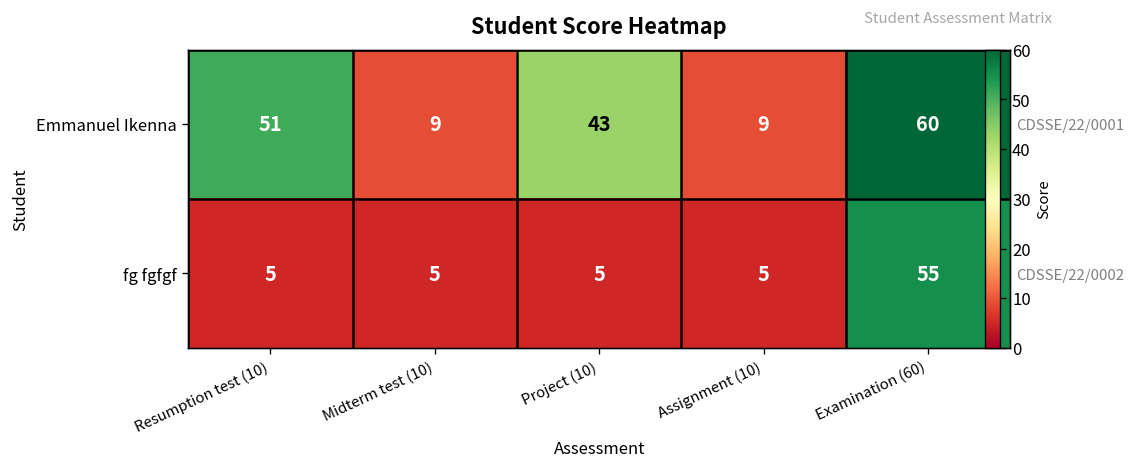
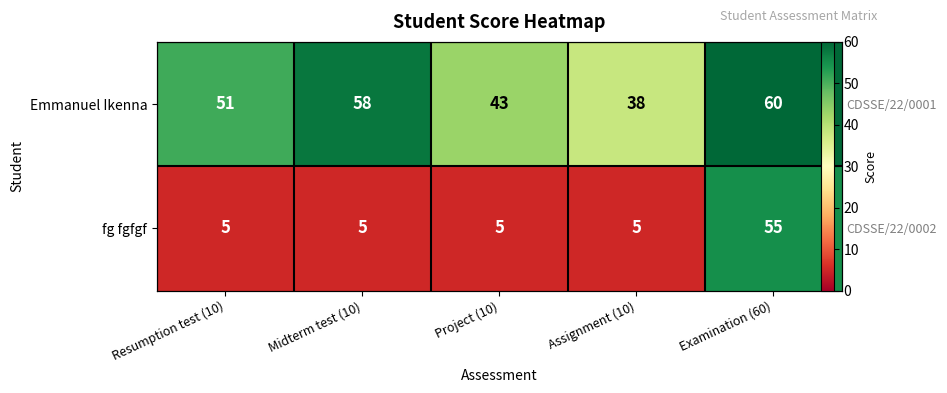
  {
    "Emmanuel Ikenna": {
      "Resumption test (10)": 51,
-     "Midterm test (10)": 9,
+     "Midterm test (10)": 58,
      "Project (10)": 43,
-     "Assignment (10)": 9,
+     "Assignment (10)": 38,
      "Examination (60)": 60
    },
    "fg fgfgf": {
      "Resumption test (10)": 5,
      "Midterm test (10)": 5,
      "Project (10)": 5,
      "Assignment (10)": 5,
      "Examination (60)": 55
    }
  }
